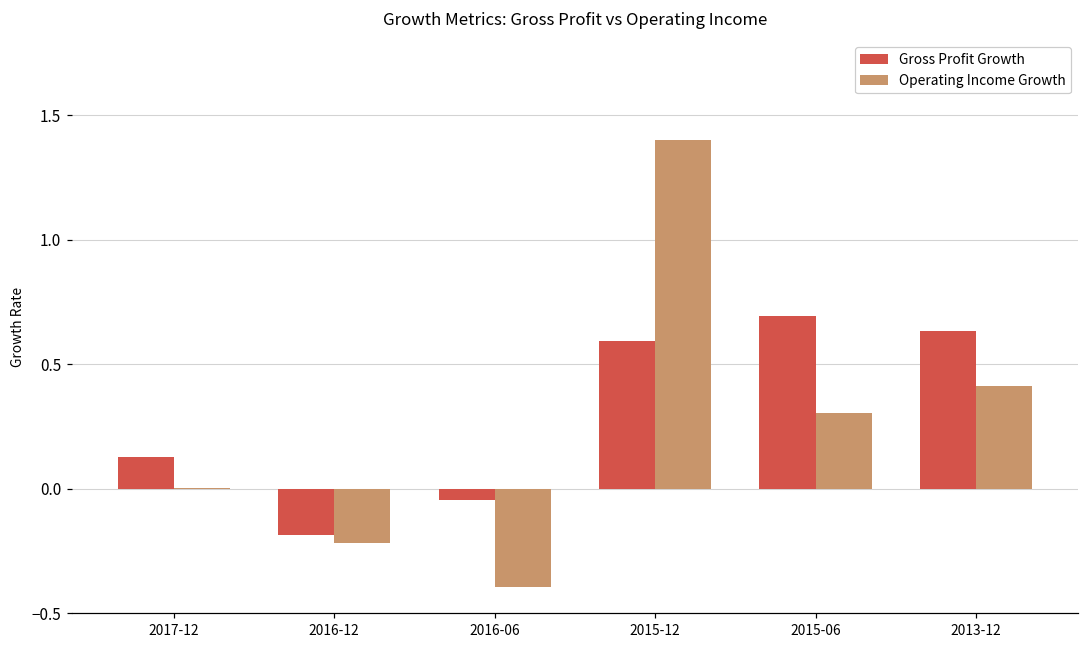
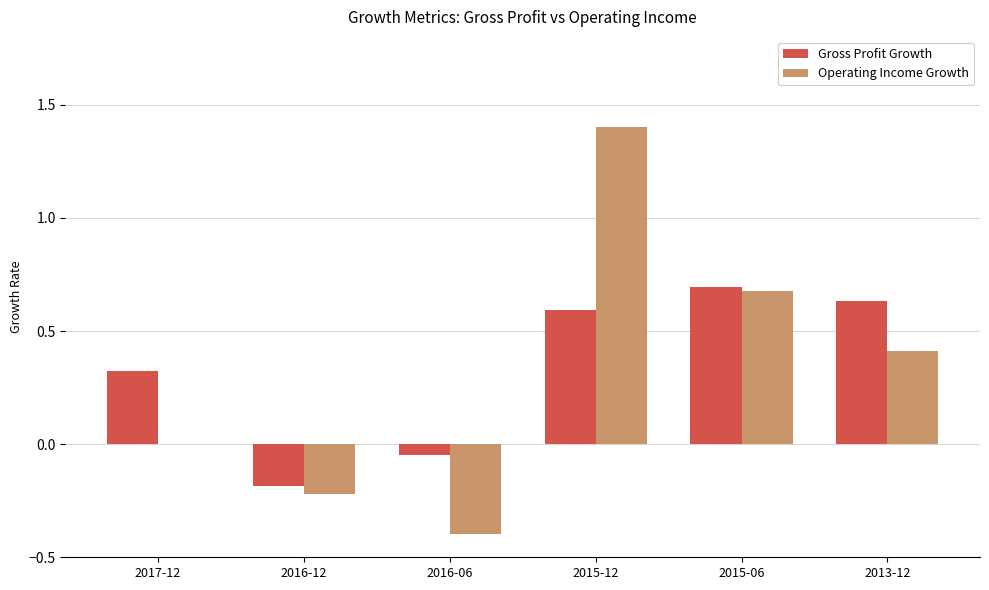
  {
    "Gross Profit Growth": {
-     "2017-12": 0.13,
+     "2017-12": 0.32,
      "2016-12": -0.19,
      "2016-06": -0.05,
      "2015-12": 0.59,
      "2015-06": 0.69,
      "2013-12": 0.63
    },
    "Operating Income Growth": {
      "2016-12": -0.22,
      "2016-06": -0.40,
      "2015-12": 1.40,
-     "2015-06": 0.30,
+     "2015-06": 0.68,
      "2013-12": 0.41
    }
  }
